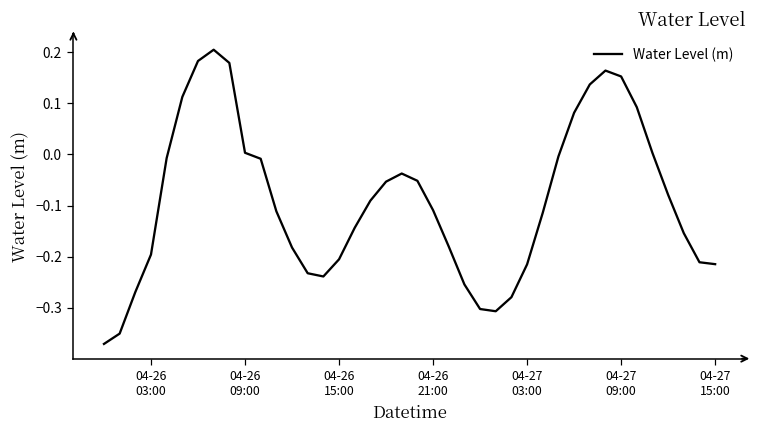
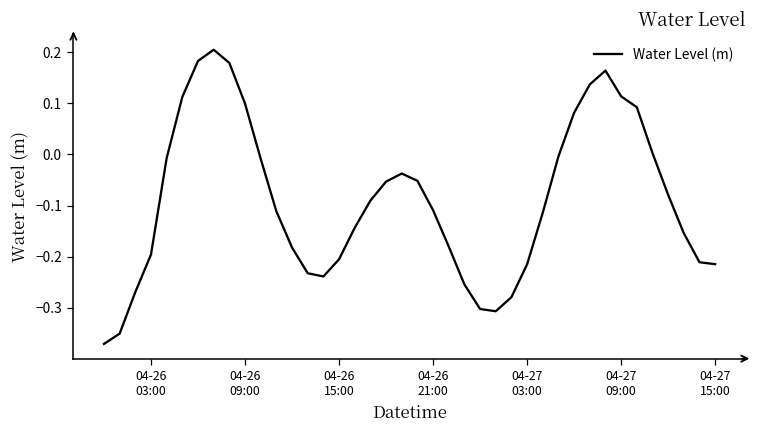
  {
    "04-26 03:00": -0.20,
-   "04-26 09:00": 0.00,
+   "04-26 09:00": 0.10,
    "04-26 15:00": -0.21,
    "04-26 21:00": -0.11,
    "04-27 03:00": -0.21,
-   "04-27 09:00": 0.15,
+   "04-27 09:00": 0.11,
    "04-27 15:00": -0.21
  }
